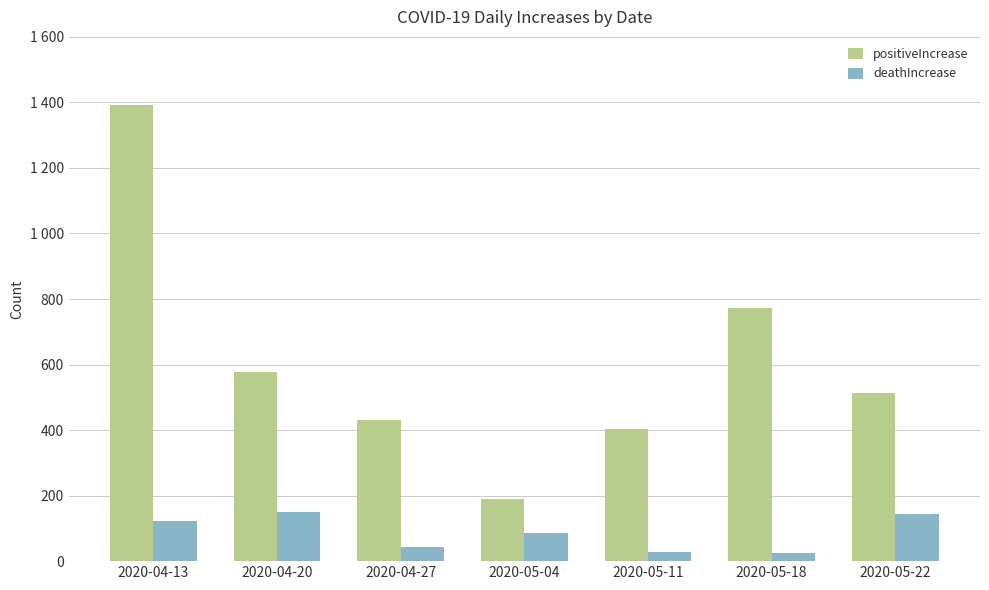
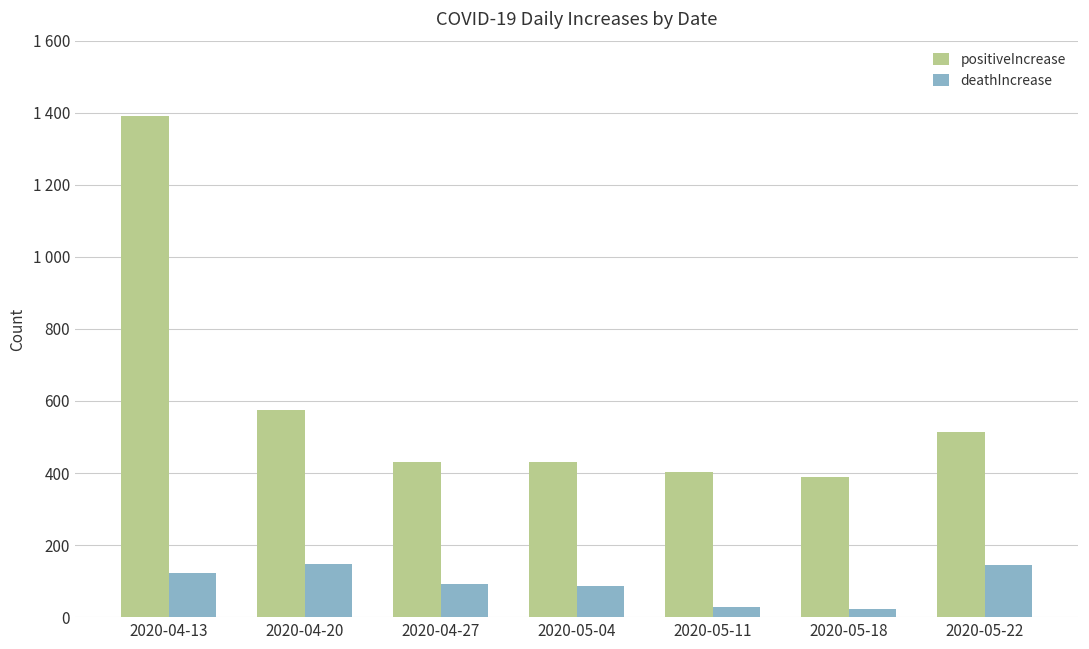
  {
    "positiveIncrease": {
      "2020-04-13": 1390,
      "2020-04-20": 580,
      "2020-04-27": 430,
-     "2020-05-04": 190,
+     "2020-05-04": 430,
      "2020-05-11": 400,
-     "2020-05-18": 770,
+     "2020-05-18": 390,
      "2020-05-22": 510
    },
    "deathIncrease": {
      "2020-04-13": 120,
      "2020-04-20": 150,
-     "2020-04-27": 40,
+     "2020-04-27": 90,
      "2020-05-04": 90,
      "2020-05-11": 30,
      "2020-05-18": 20,
      "2020-05-22": 150
    }
  }
